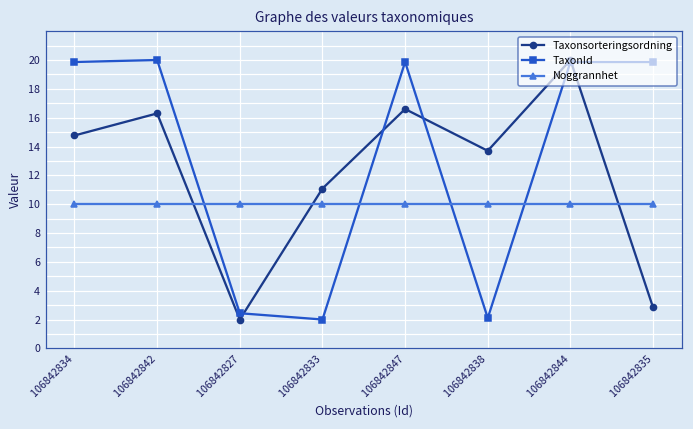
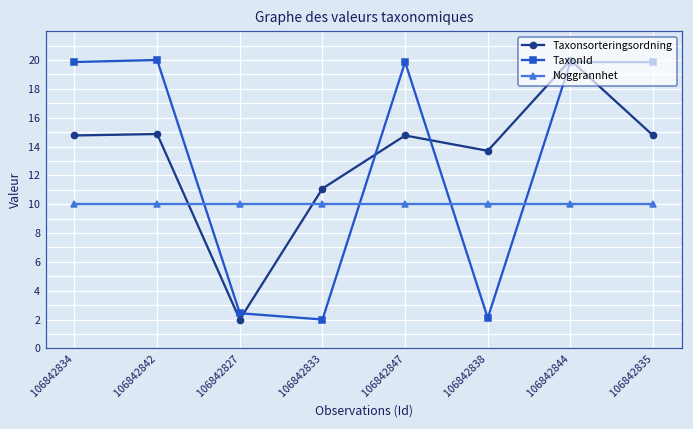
  {
    "Taxonsorteringsordning": {
      "106842834": 14.8,
-     "106842842": 16.3,
+     "106842842": 14.9,
      "106842827": 2.0,
      "106842833": 11.1,
-     "106842847": 16.6,
+     "106842847": 14.8,
      "106842838": 13.7,
-     "106842835": 2.8
+     "106842835": 14.8
    }
  }
